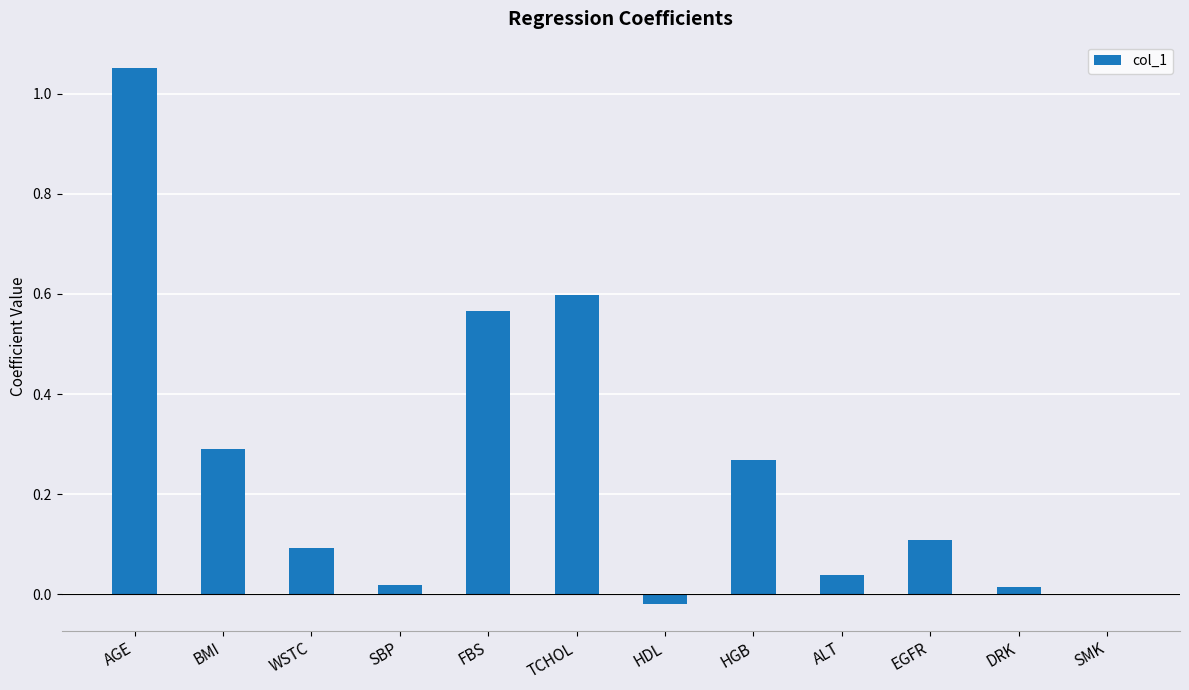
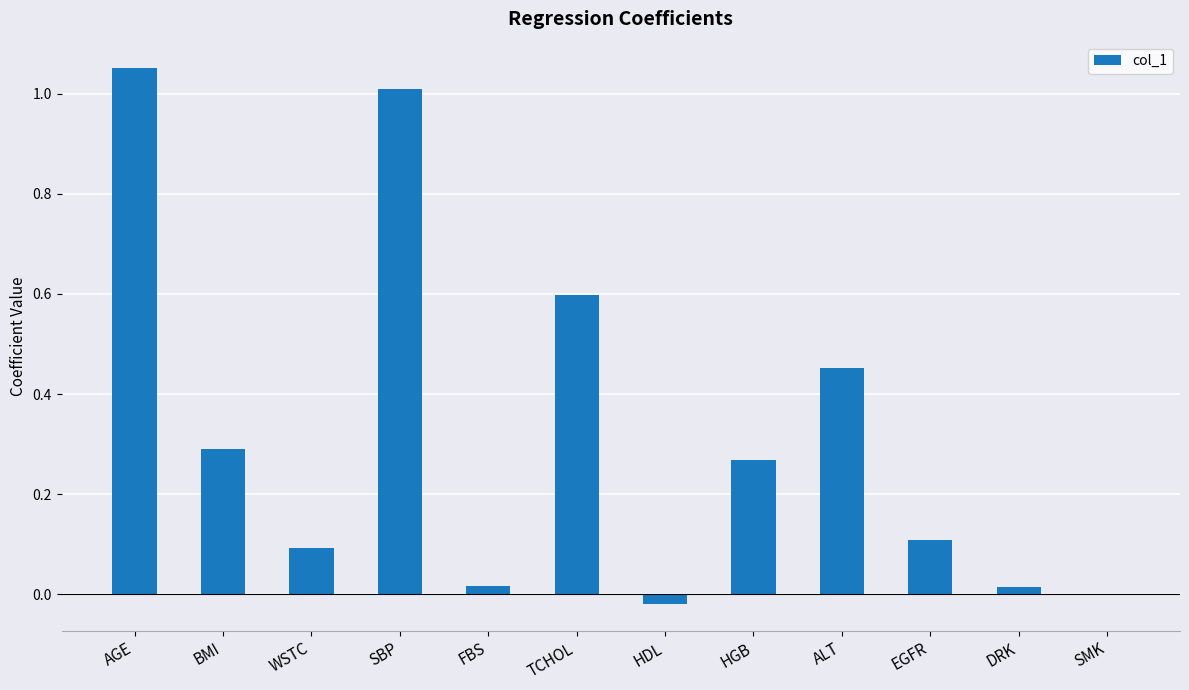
  {
    "AGE": 1.05,
    "BMI": 0.29,
    "WSTC": 0.09,
-   "SBP": 0.02,
-   "FBS": 0.57,
+   "SBP": 1.01,
+   "FBS": 0.02,
    "TCHOL": 0.60,
    "HDL": -0.02,
    "HGB": 0.27,
-   "ALT": 0.04,
+   "ALT": 0.45,
    "EGFR": 0.11,
    "DRK": 0.02
  }
